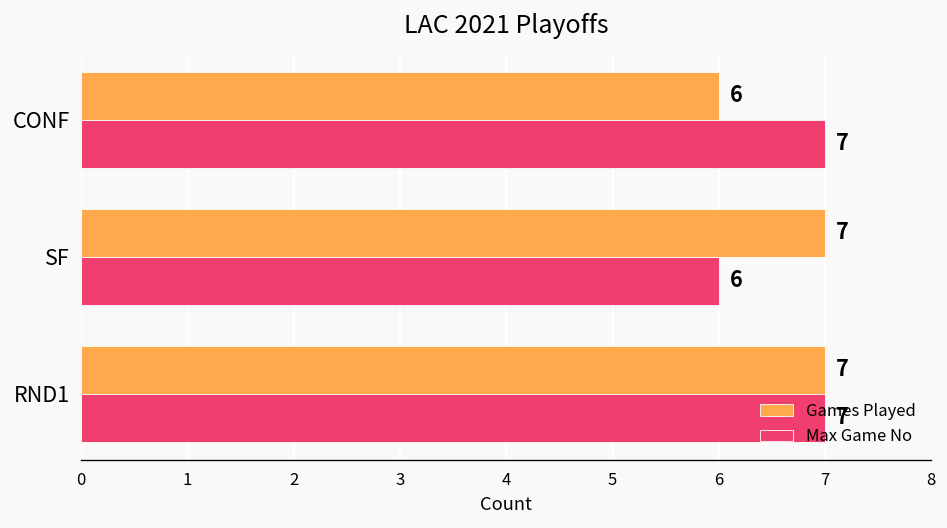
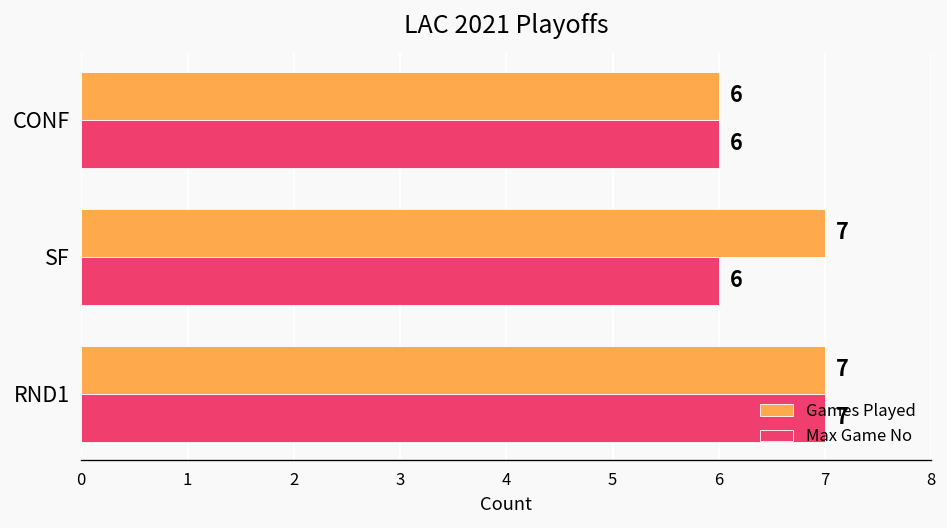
  {
    "Games Played": {
      "CONF": 6,
      "SF": 7,
      "RND1": 7
    },
    "Max Game No": {
-     "CONF": 7,
+     "CONF": 6,
      "SF": 6,
      "RND1": 7
    }
  }
